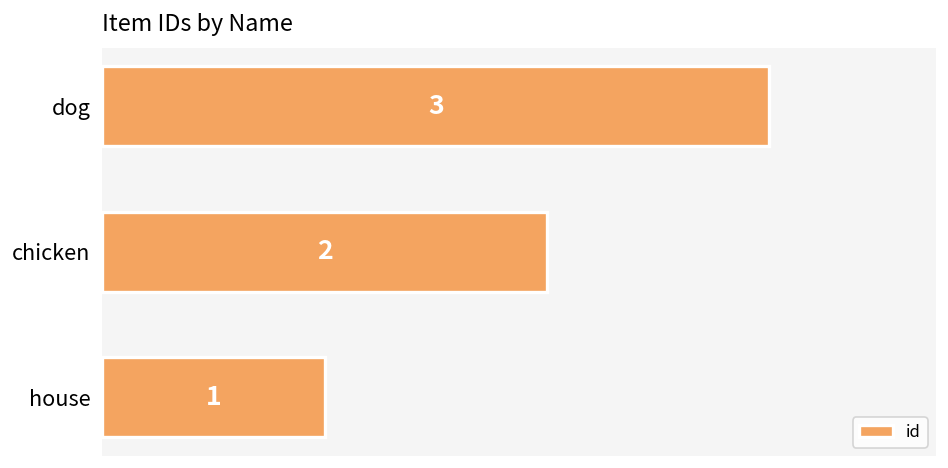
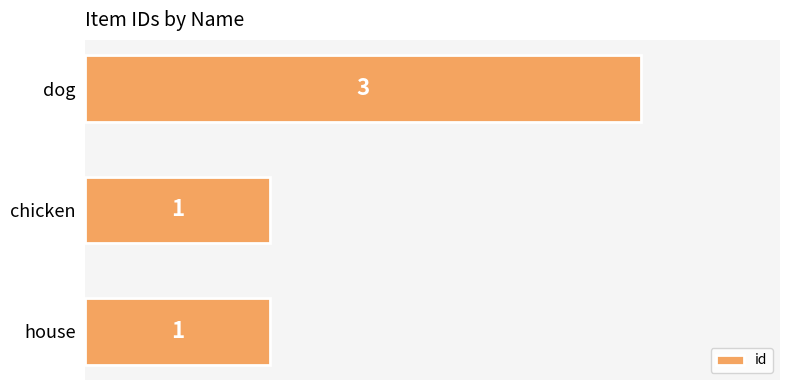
  {
    "dog": 3,
-   "chicken": 2,
+   "chicken": 1,
    "house": 1
  }
